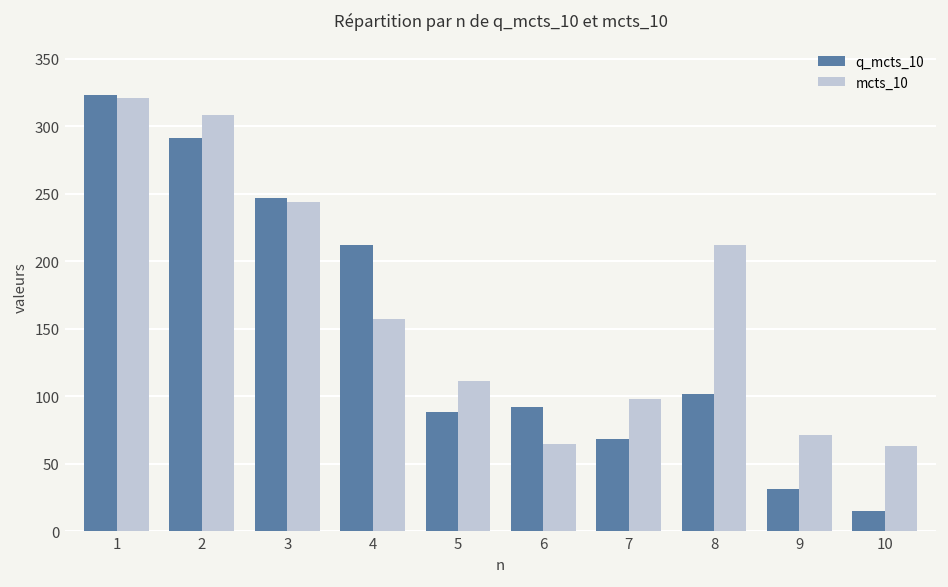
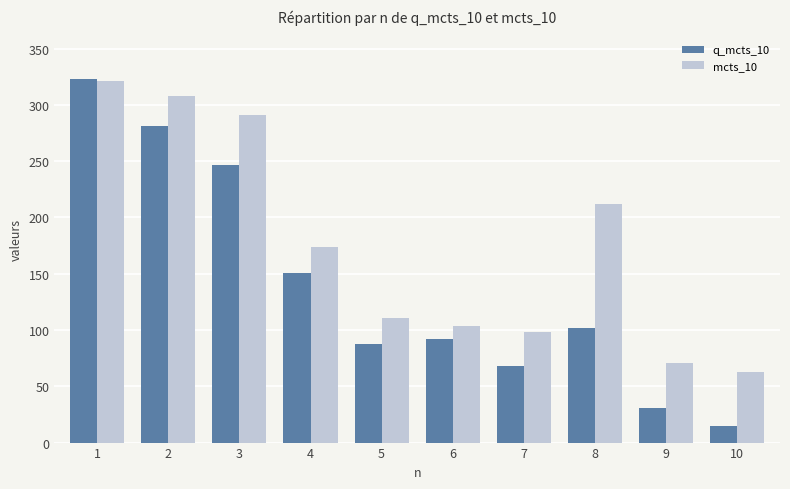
  {
    "q_mcts_10": {
      "1": 323,
-     "2": 291,
+     "2": 281,
      "3": 247,
-     "4": 212,
+     "4": 151,
      "5": 88,
      "6": 92,
      "7": 68,
      "8": 102,
      "9": 31,
      "10": 15
    },
    "mcts_10": {
      "1": 321,
      "2": 308,
-     "3": 244,
-     "4": 157,
+     "3": 291,
+     "4": 174,
      "5": 111,
-     "6": 65,
+     "6": 104,
      "7": 98,
      "8": 212,
      "9": 71,
      "10": 63
    }
  }
